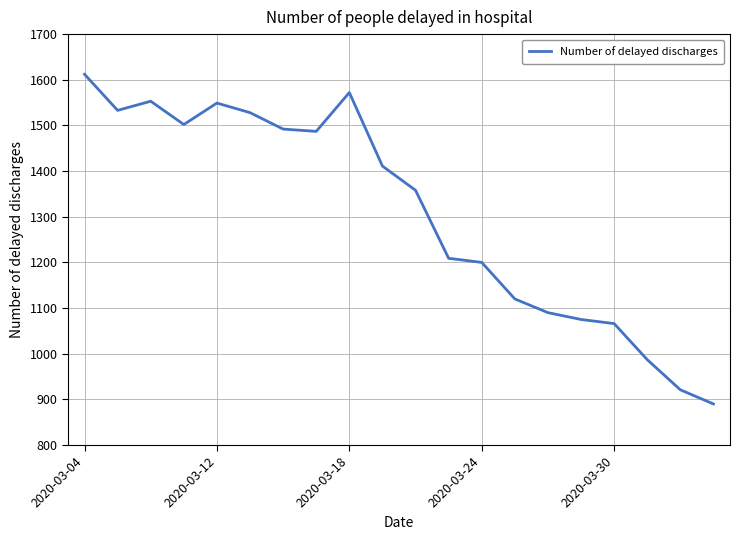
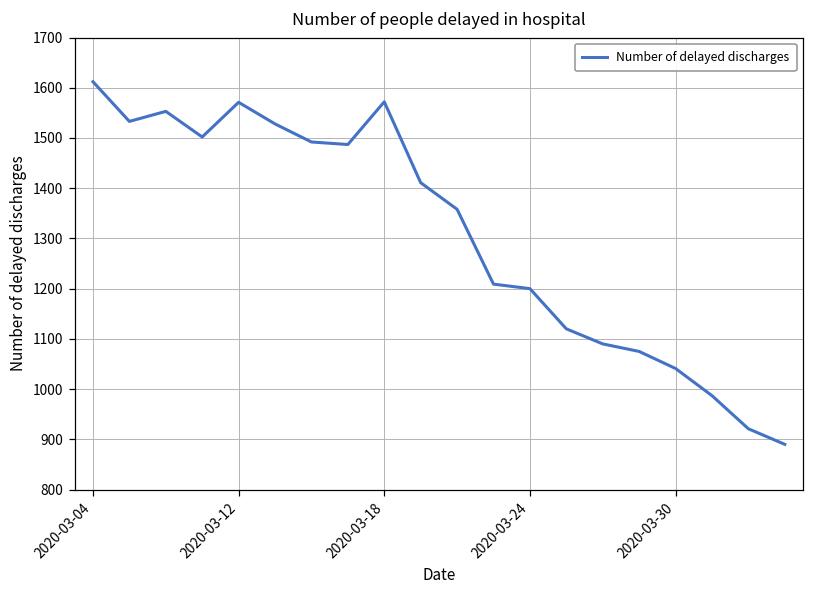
  {
    "2020-03-04": 1610,
-   "2020-03-12": 1550,
+   "2020-03-12": 1570,
    "2020-03-18": 1570,
    "2020-03-24": 1200,
-   "2020-03-30": 1070
+   "2020-03-30": 1040
  }
